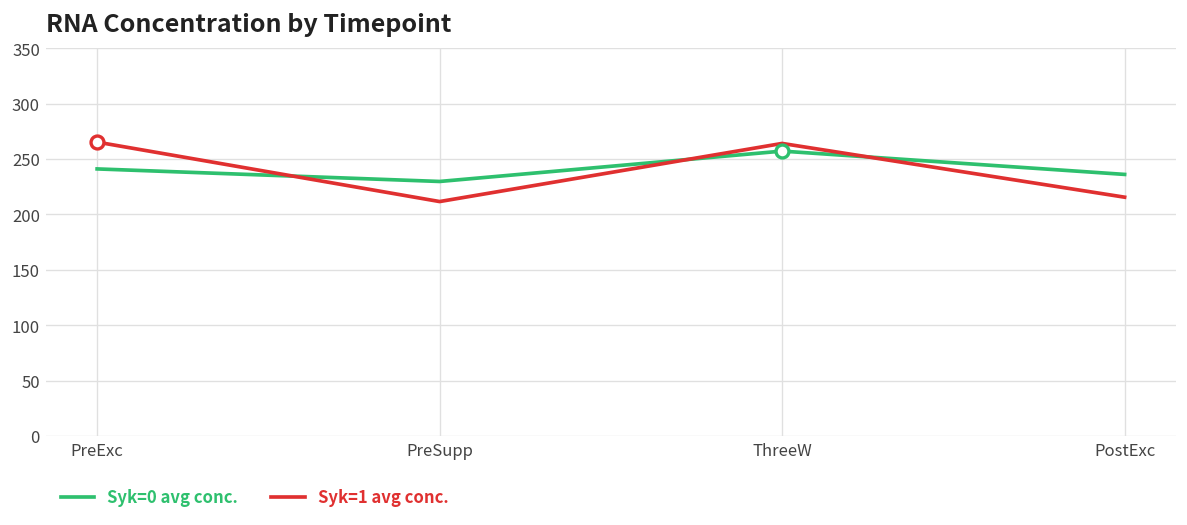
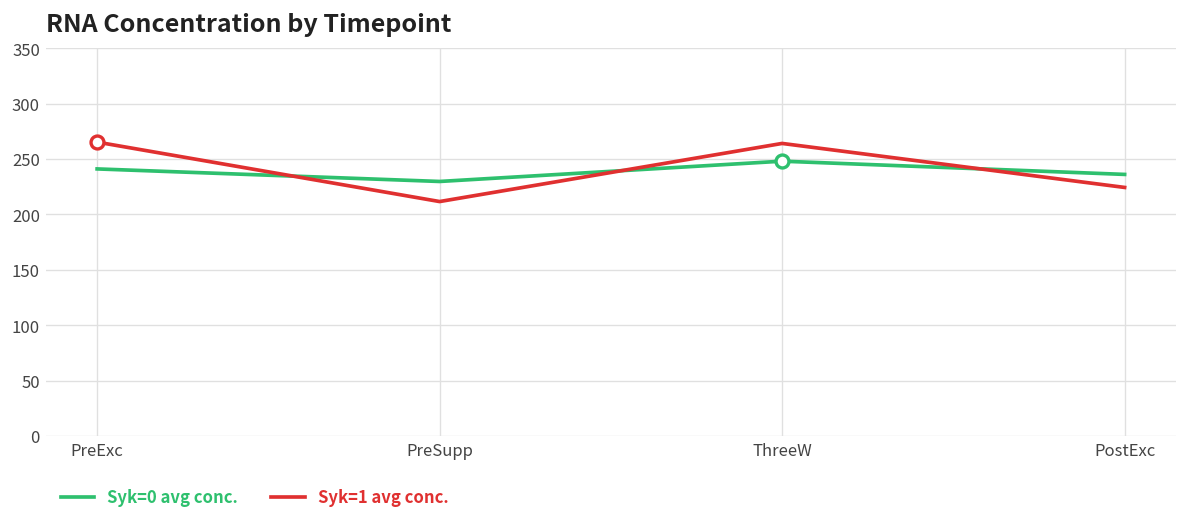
  {
    "Syk=0 avg conc.": {
      "PreExc": 240,
      "PreSupp": 230,
-     "ThreeW": 260,
+     "ThreeW": 250,
      "PostExc": 240
    },
    "Syk=1 avg conc.": {
      "PreSupp": 210,
      "ThreeW": 260,
-     "PostExc": 216
+     "PostExc": 224
    }
  }
